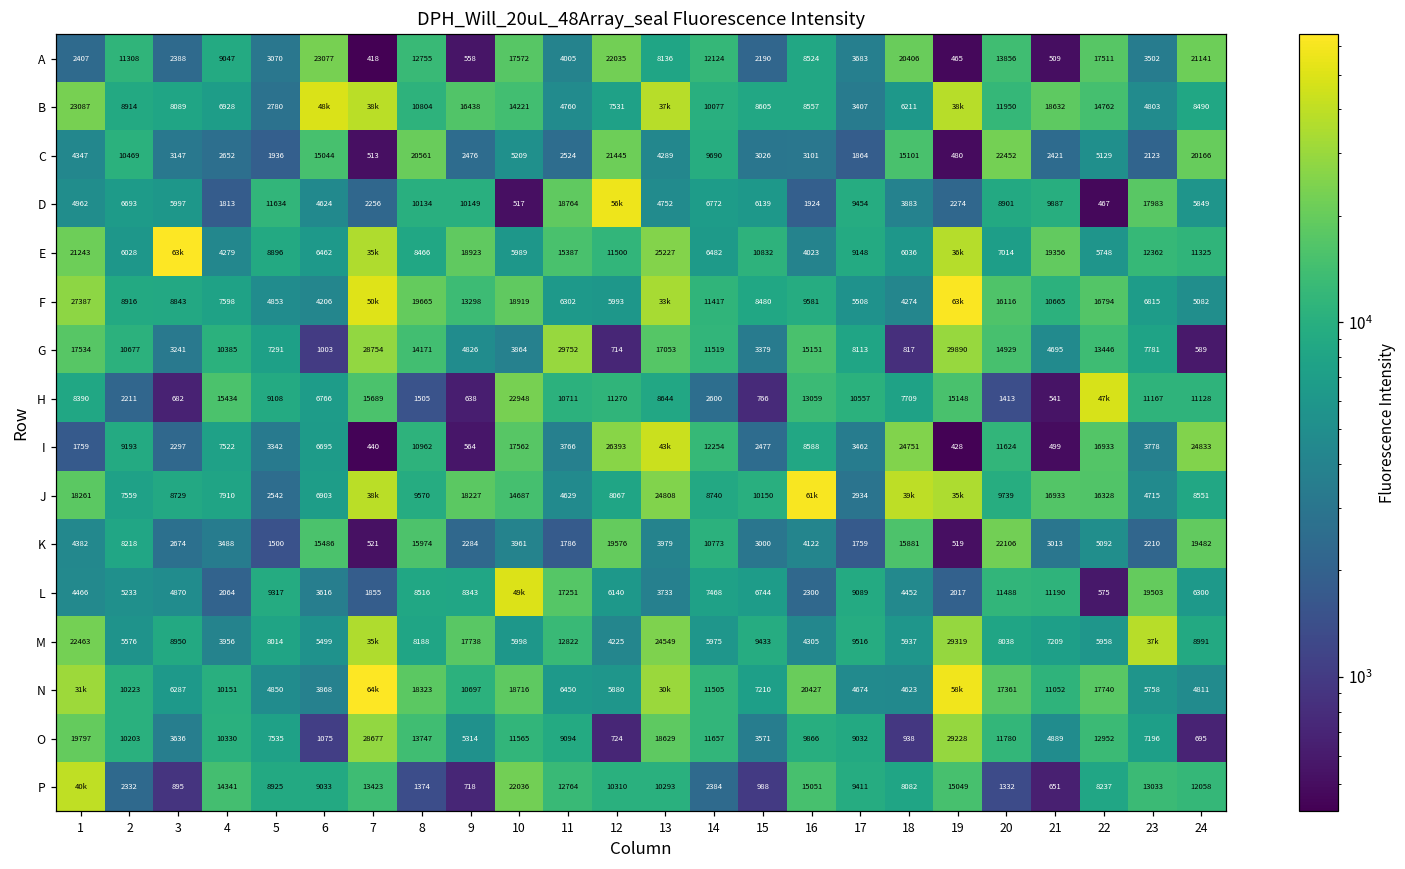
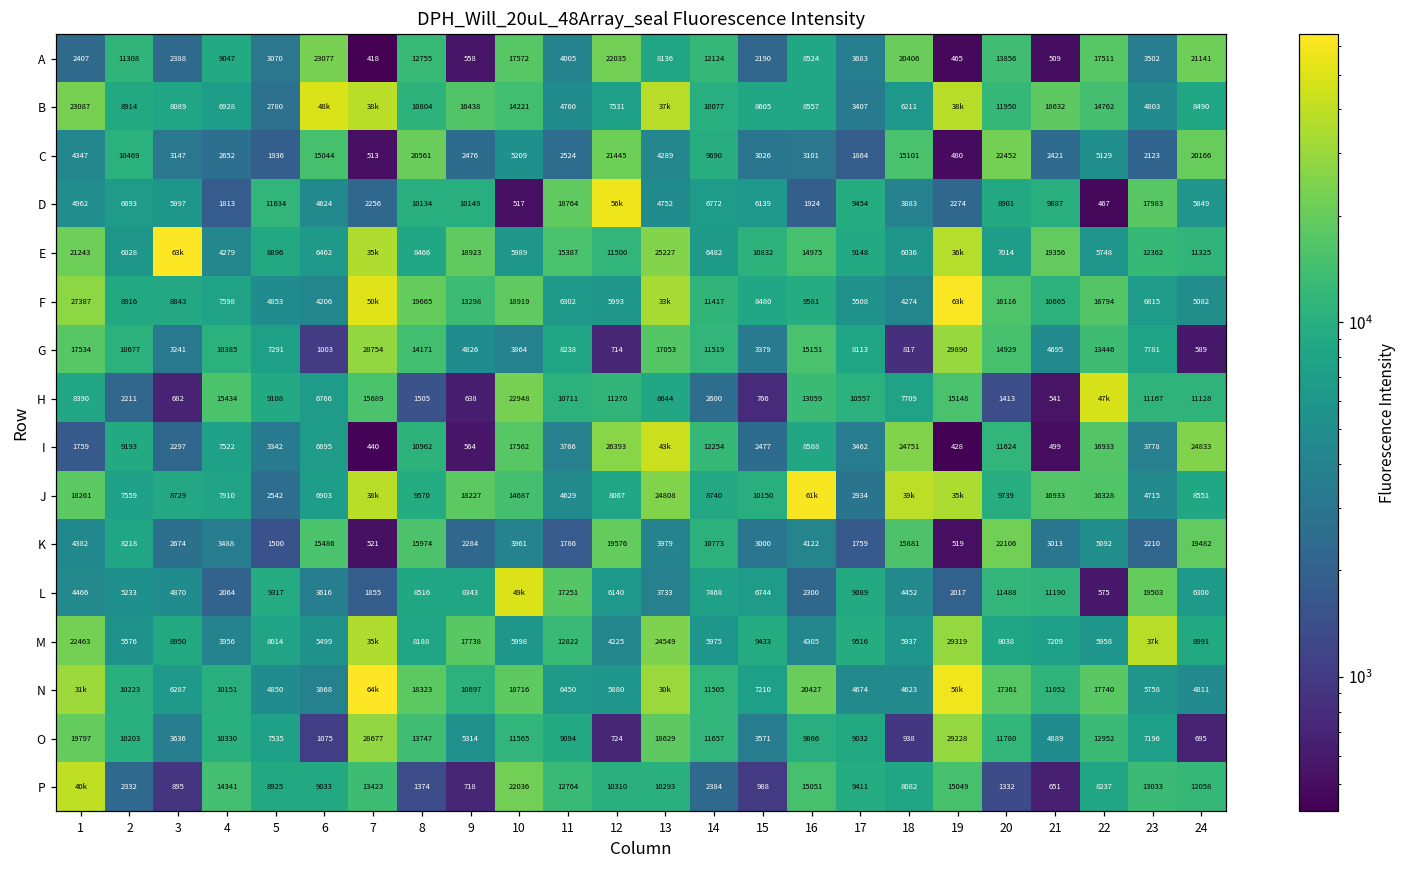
  {
    "E": {
      "1": "21243",
      "2": "6028",
      "3": "63k",
      "4": "4279",
      "5": "8896",
      "6": "6462",
      "7": "35k",
      "8": "8466",
      "9": "18923",
      "10": "5989",
      "11": "15387",
      "12": "11500",
      "13": "25227",
      "14": "6482",
      "15": "10832",
-     "16": "4023",
+     "16": "14975",
      "17": "9148",
      "18": "6036",
      "19": "36k",
      "20": "7014",
      "21": "19356",
      "22": "5748",
      "23": "12362",
      "24": "11325"
    },
    "G": {
      "1": "17534",
      "2": "10677",
      "3": "3241",
      "4": "10385",
      "5": "7291",
      "6": "1003",
      "7": "28754",
      "8": "14171",
      "9": "4826",
      "10": "3864",
-     "11": "29752",
+     "11": "8238",
      "12": "714",
      "13": "17053",
      "14": "11519",
      "15": "3379",
      "16": "15151",
      "17": "8113",
      "18": "817",
      "19": "29890",
      "20": "14929",
      "21": "4695",
      "22": "13446",
      "23": "7781",
      "24": "589"
    }
  }
